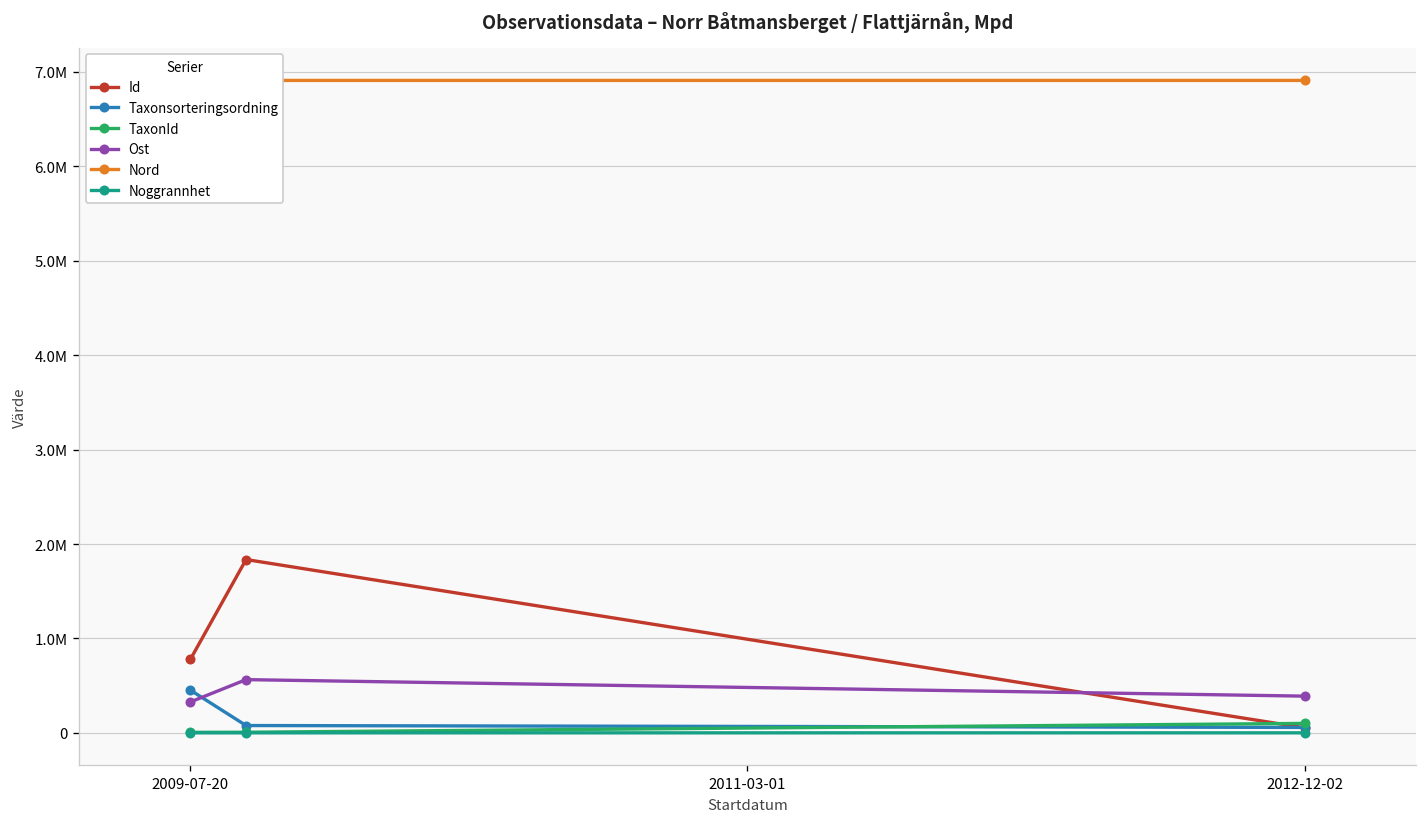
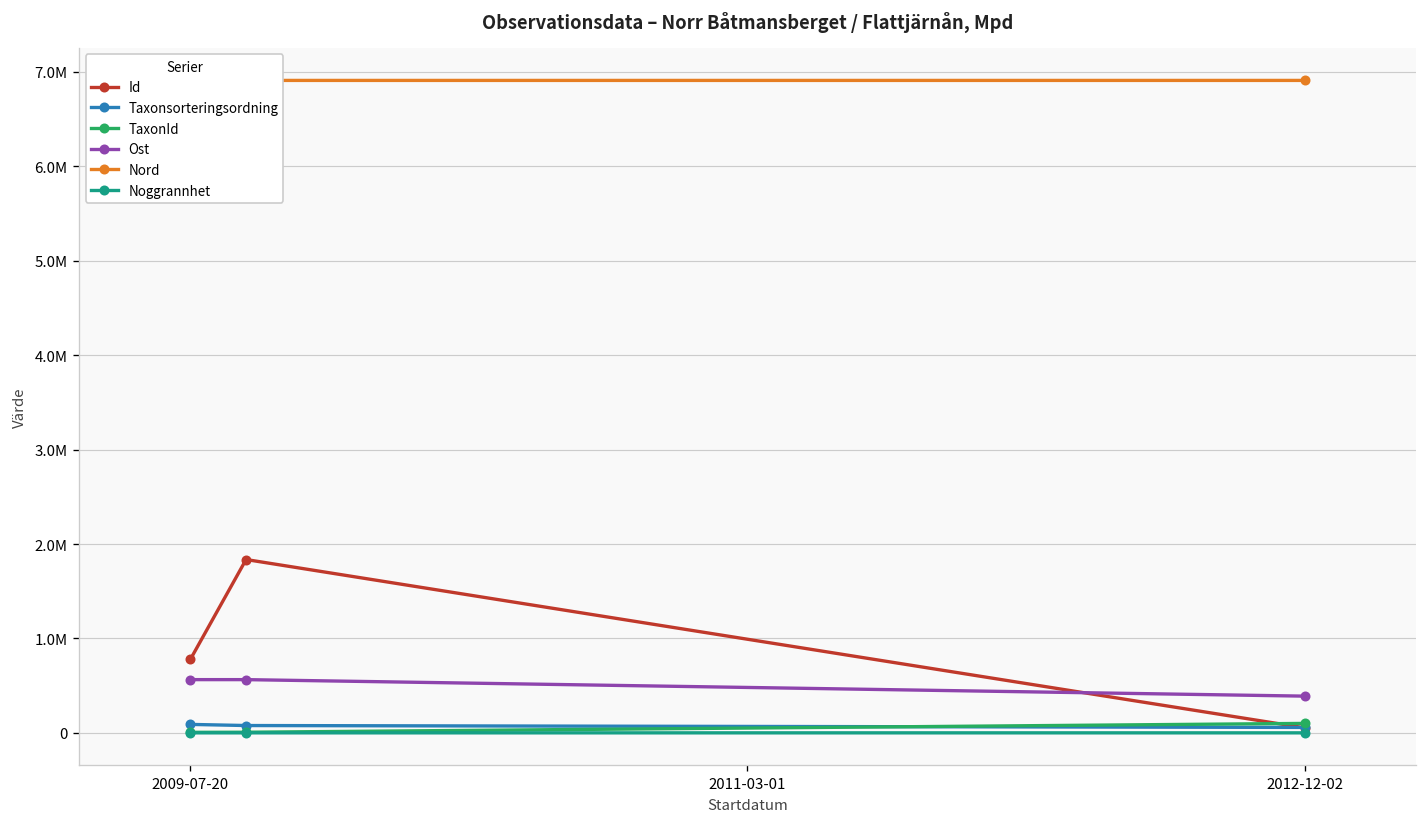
  {
    "Id": {
      "2009-07-20": 800000
    },
    "Taxonsorteringsordning": {
-     "2009-07-20": 500000
+     "2009-07-20": 100000
    },
    "Ost": {
-     "2009-07-20": 300000,
+     "2009-07-20": 600000,
      "2012-12-02": 400000
    },
    "Nord": {
      "2012-12-02": 6900000
    }
  }
